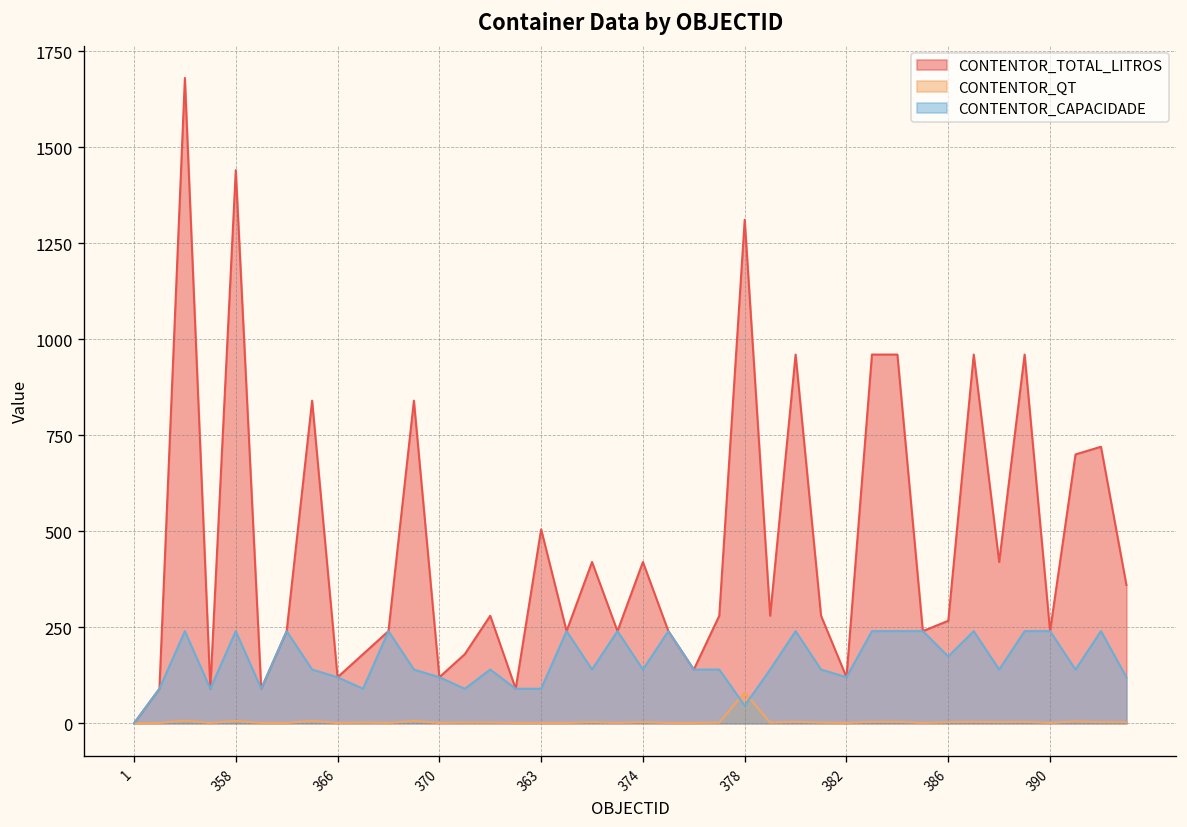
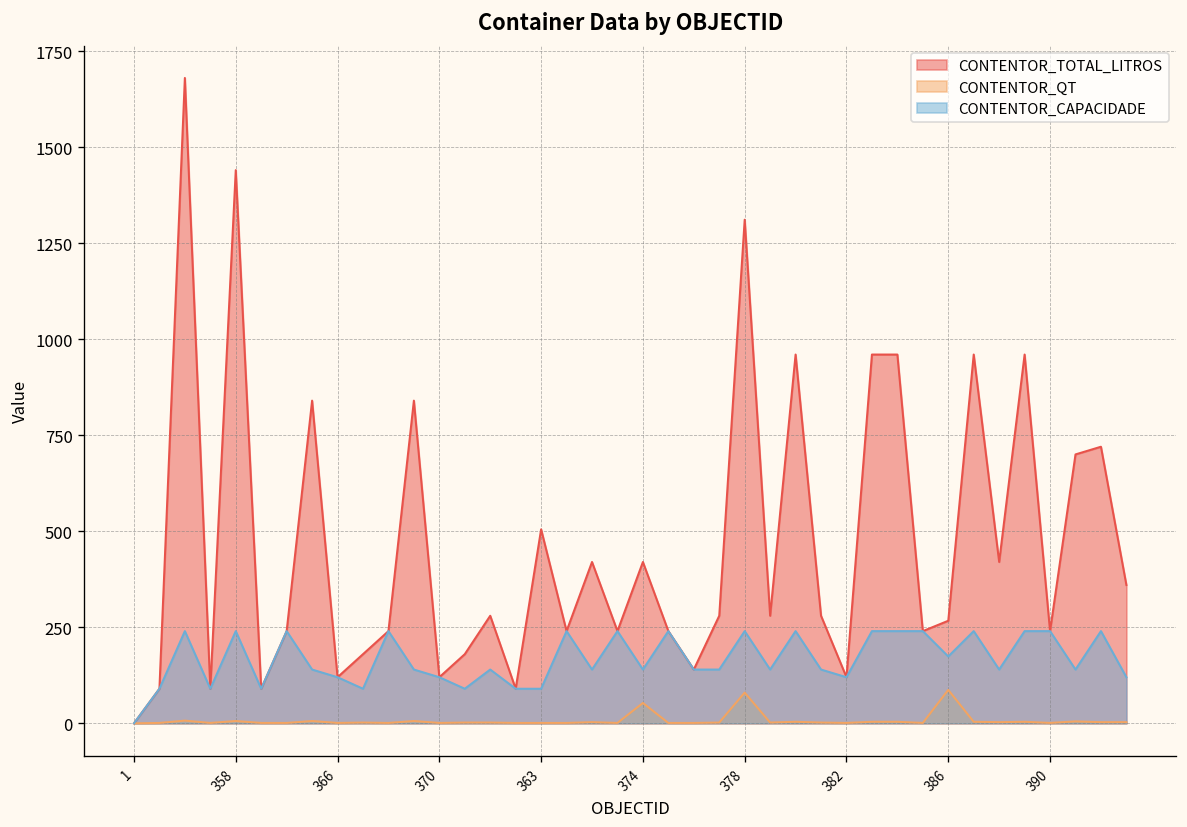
  {
    "CONTENTOR_TOTAL_LITROS": {
      "358": 1440,
      "363": 510,
      "374": 420,
      "378": 1310,
      "386": 270
    },
    "CONTENTOR_QT": {
      "358": 10,
      "366": 0,
      "370": 0,
      "363": 0,
-     "374": 0,
+     "374": 50,
      "378": 80,
      "382": 0,
-     "386": 0,
+     "386": 90,
      "390": 0
    },
    "CONTENTOR_CAPACIDADE": {
      "358": 240,
      "363": 90,
      "374": 140,
-     "378": 50,
+     "378": 240,
      "386": 170
    }
  }
